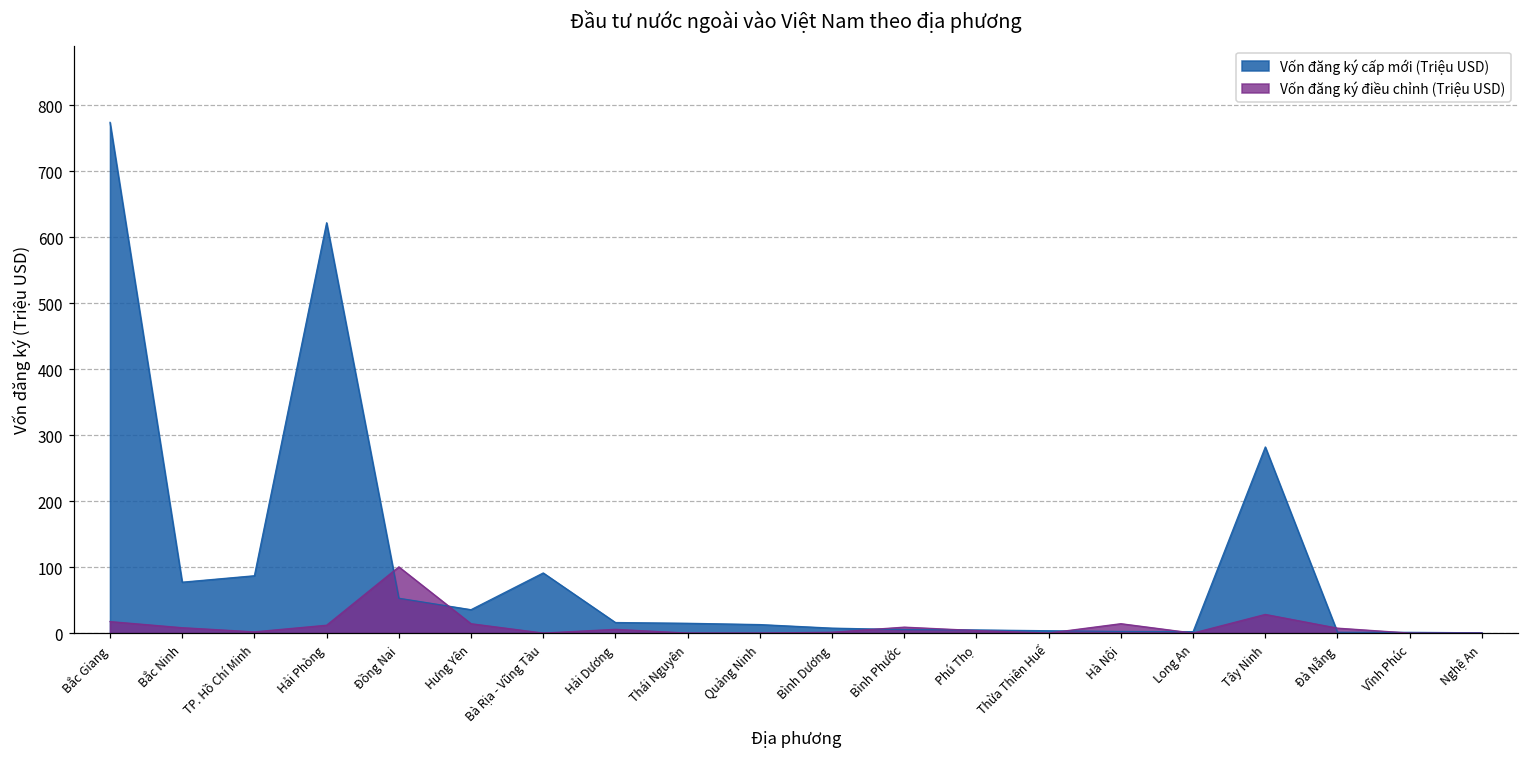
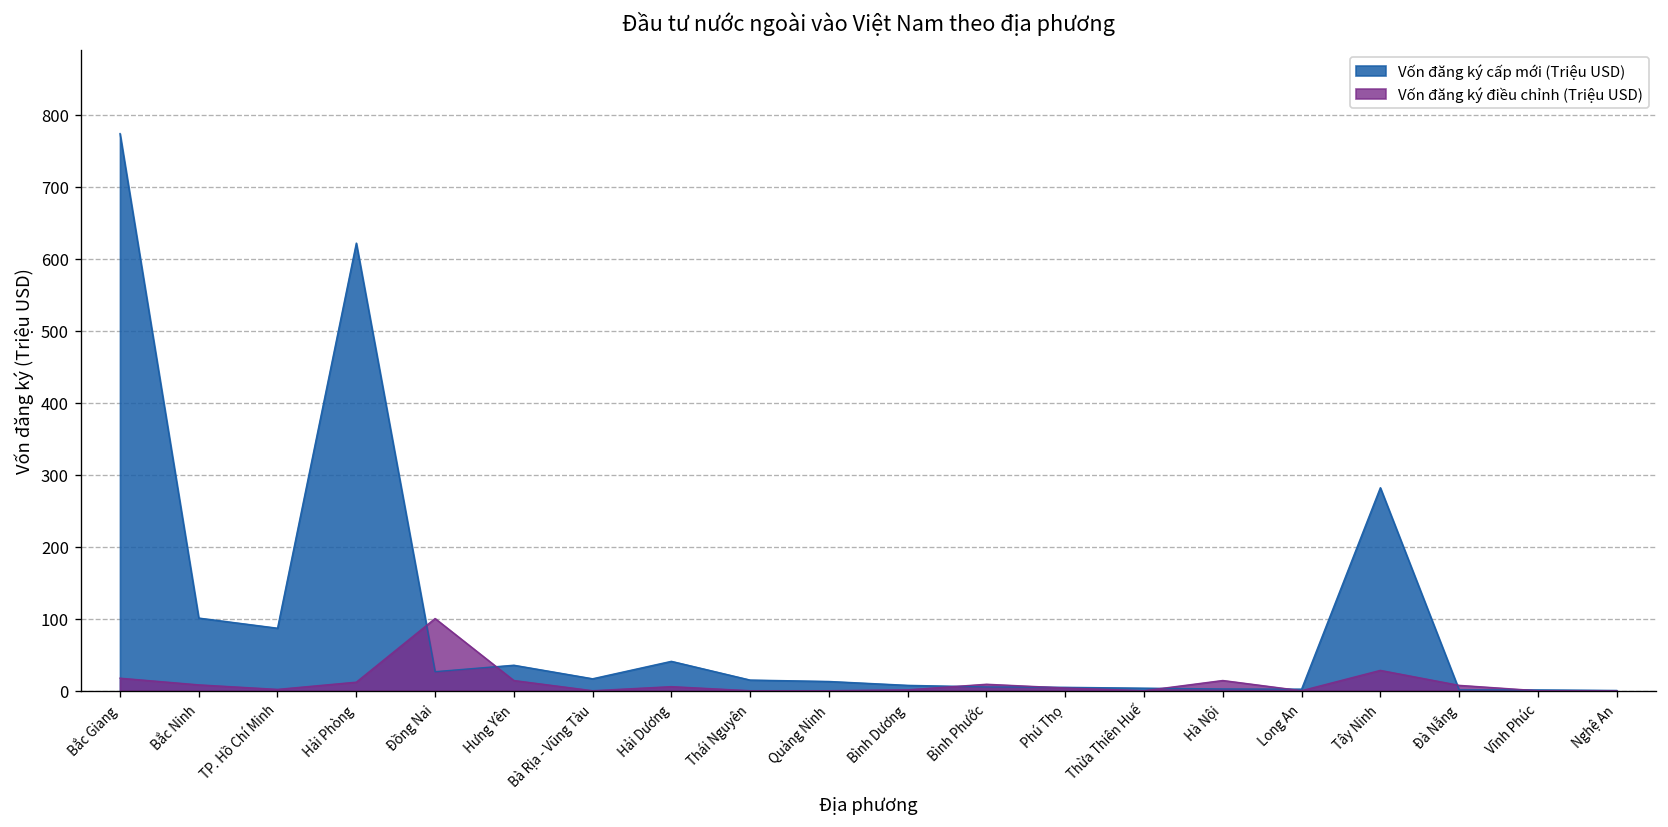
  {
    "Vốn đăng ký cấp mới (Triệu USD)": {
      "Bắc Giang": 770,
-     "Bắc Ninh": 80,
+     "Bắc Ninh": 100,
      "TP. Hồ Chí Minh": 90,
      "Hải Phòng": 620,
-     "Đồng Nai": 50,
+     "Đồng Nai": 30,
      "Hưng Yên": 40,
-     "Bà Rịa - Vũng Tàu": 90,
-     "Hải Dương": 20,
+     "Bà Rịa - Vũng Tàu": 20,
+     "Hải Dương": 40,
      "Thái Nguyên": 10,
      "Quảng Ninh": 10,
      "Bình Dương": 10,
      "Hà Nội": 0,
      "Tây Ninh": 280,
      "Đà Nẵng": 0
    },
    "Vốn đăng ký điều chỉnh (Triệu USD)": {
      "Bắc Giang": 20,
      "Bắc Ninh": 10,
      "TP. Hồ Chí Minh": 0,
      "Hải Phòng": 10,
      "Đồng Nai": 100,
      "Hưng Yên": 10,
      "Bà Rịa - Vũng Tàu": 0,
      "Hải Dương": 10,
      "Thái Nguyên": 0,
      "Quảng Ninh": 0,
      "Bình Dương": 0,
      "Hà Nội": 10,
      "Tây Ninh": 30,
      "Đà Nẵng": 10
    }
  }
